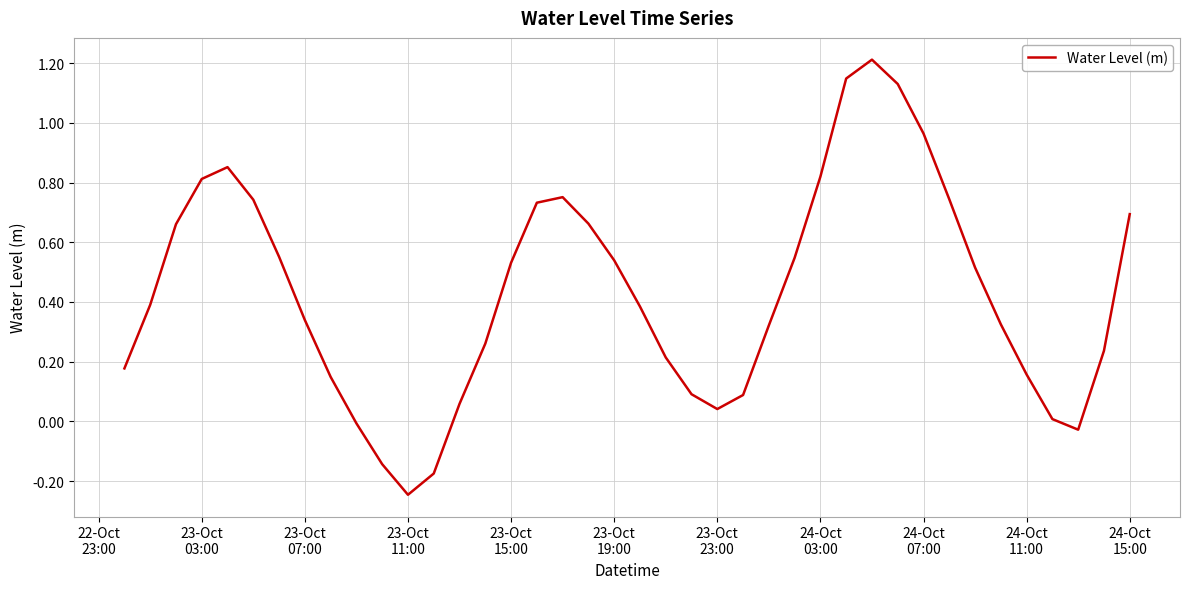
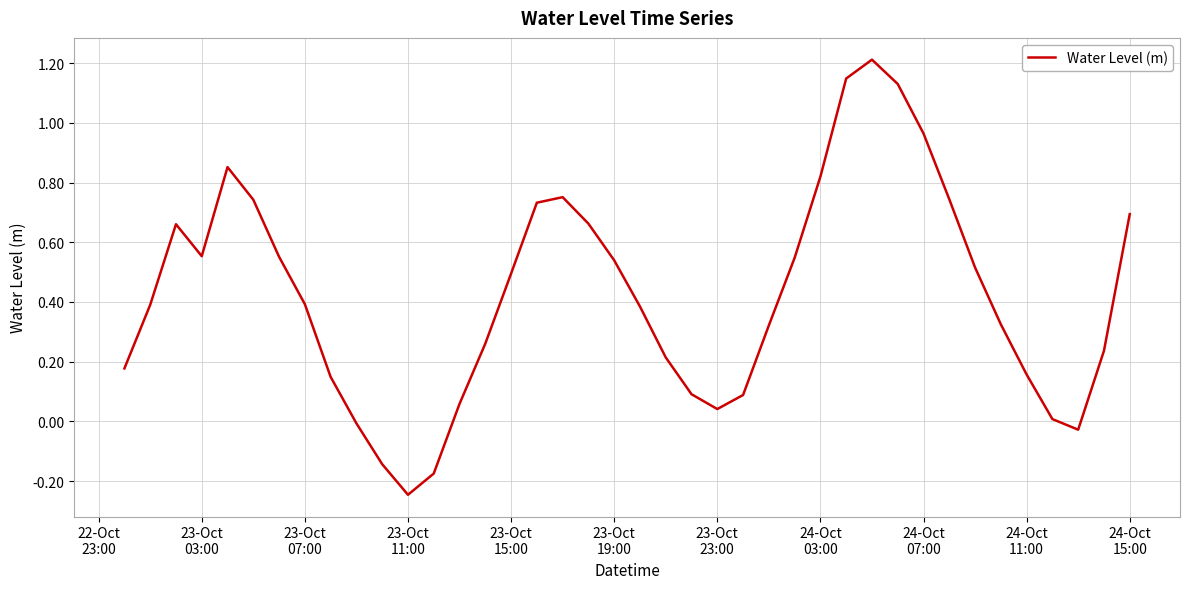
  {
-   "23-Oct 03:00": 0.81,
-   "23-Oct 07:00": 0.34,
+   "23-Oct 03:00": 0.55,
+   "23-Oct 07:00": 0.39,
    "23-Oct 11:00": -0.25,
-   "23-Oct 15:00": 0.53,
+   "23-Oct 15:00": 0.50,
    "23-Oct 19:00": 0.54,
    "23-Oct 23:00": 0.04,
    "24-Oct 03:00": 0.82,
    "24-Oct 07:00": 0.96,
    "24-Oct 11:00": 0.16,
    "24-Oct 15:00": 0.69
  }
